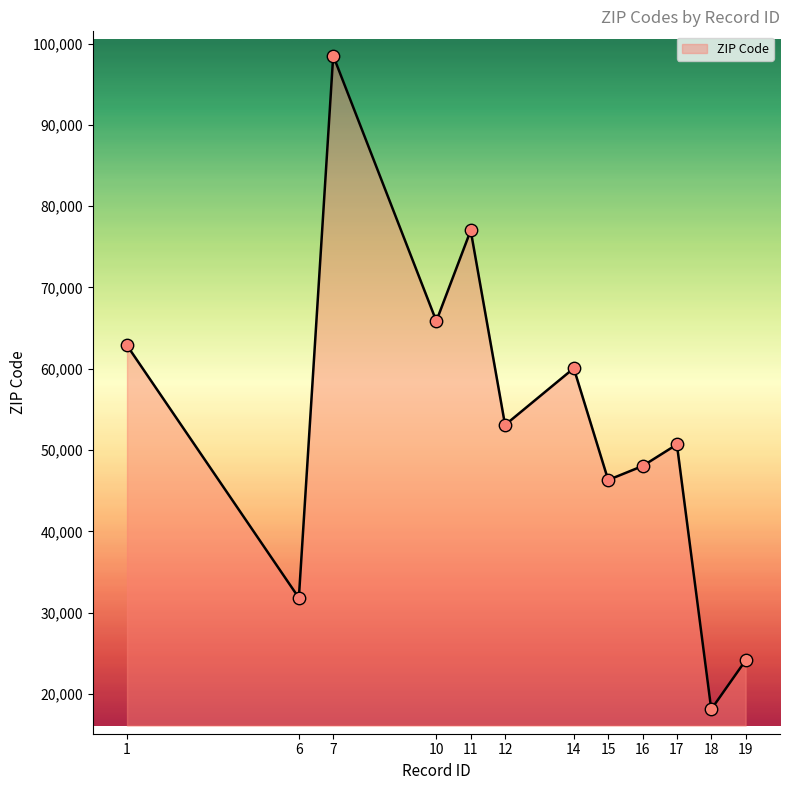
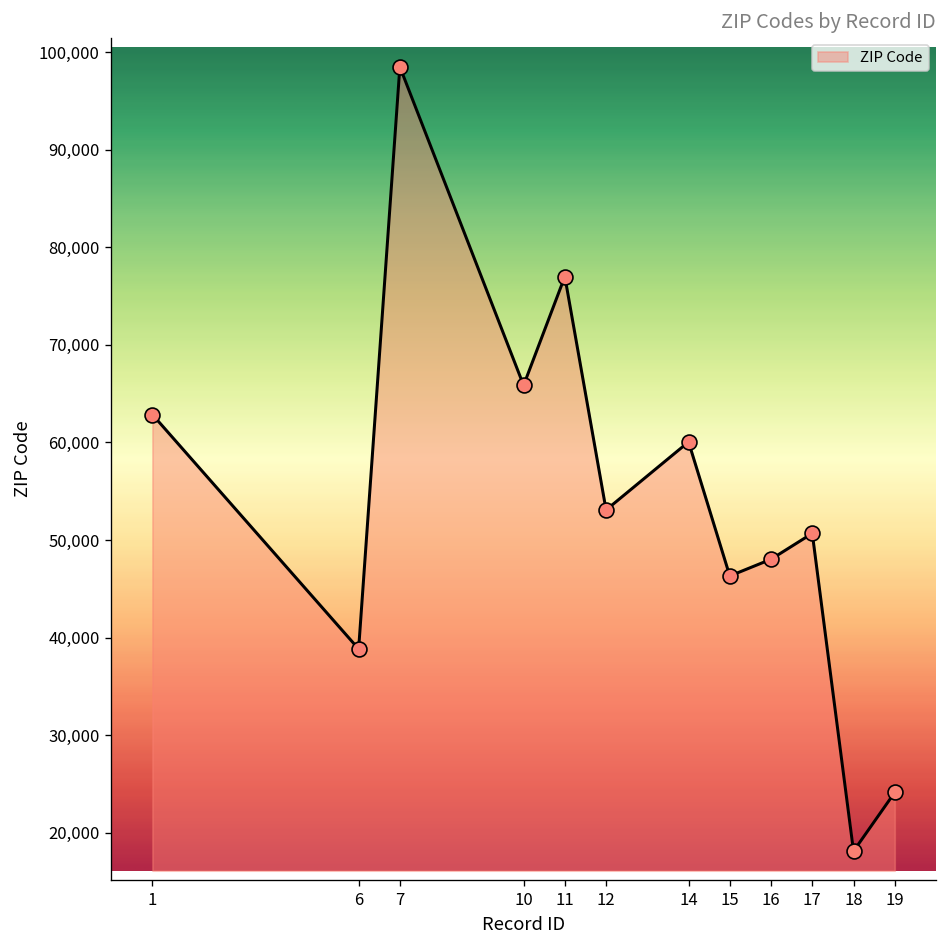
  {
    "1": "63,000",
-   "6": "32,000",
+   "6": "39,000",
    "7": "99,000",
    "10": "66,000",
    "11": "77,000",
    "12": "53,000",
    "14": "60,000",
    "15": "46,000",
    "16": "48,000",
    "17": "51,000",
    "18": "18,000",
    "19": "24,000"
  }
